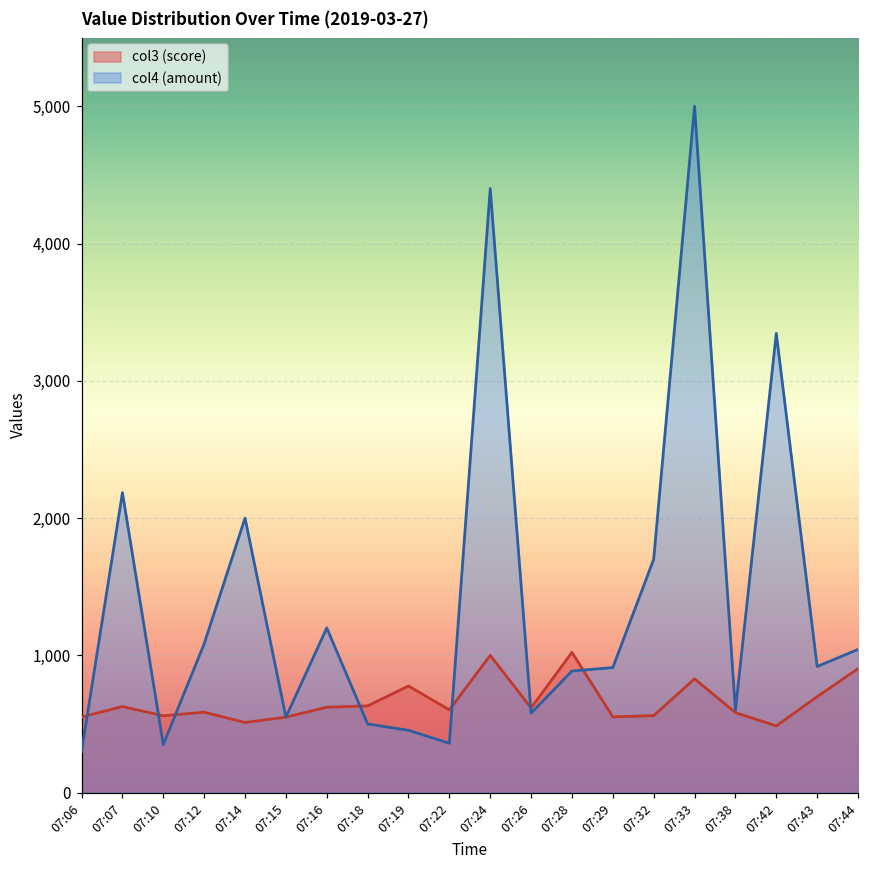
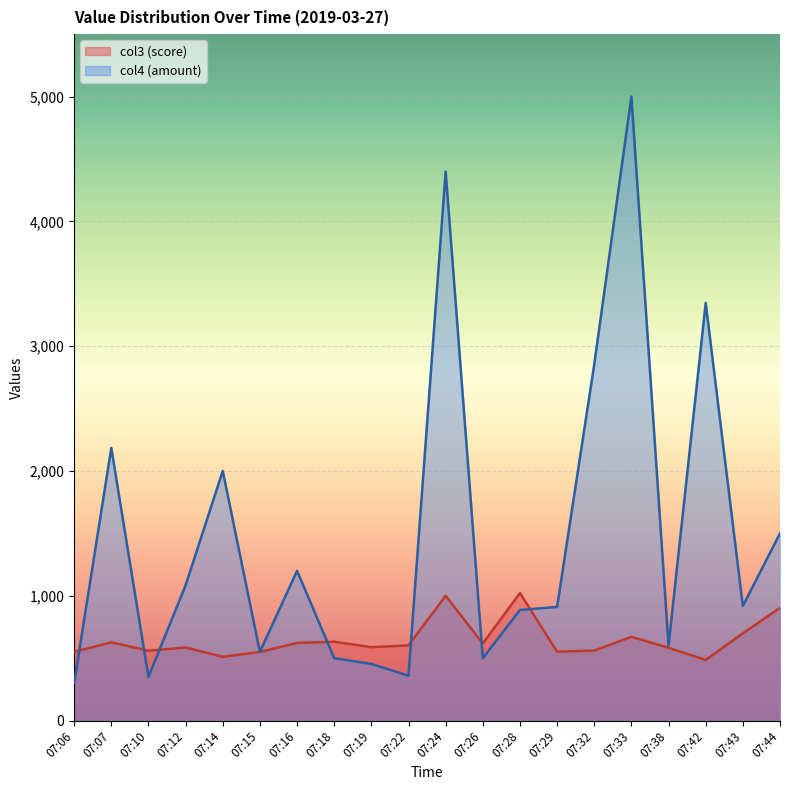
  {
    "col3 (score)": {
      "07:06": "550",
      "07:07": "630",
      "07:10": "560",
      "07:12": "590",
      "07:14": "510",
      "07:16": "620",
      "07:18": "630",
-     "07:19": "780",
+     "07:19": "590",
      "07:22": "600",
      "07:24": "1,000",
      "07:26": "620",
      "07:28": "1,020",
      "07:29": "550",
      "07:32": "560",
-     "07:33": "830",
+     "07:33": "670",
      "07:42": "490",
      "07:43": "700",
      "07:44": "900"
    },
    "col4 (amount)": {
      "07:06": "300",
      "07:07": "2,190",
      "07:10": "350",
      "07:12": "1,080",
      "07:14": "2,000",
      "07:16": "1,200",
      "07:18": "500",
      "07:19": "450",
      "07:22": "360",
      "07:24": "4,400",
-     "07:26": "580",
+     "07:26": "500",
      "07:28": "890",
      "07:29": "910",
-     "07:32": "1,700",
+     "07:32": "2,860",
      "07:33": "5,000",
      "07:42": "3,350",
      "07:43": "920",
-     "07:44": "1,040"
+     "07:44": "1,500"
    }
  }
